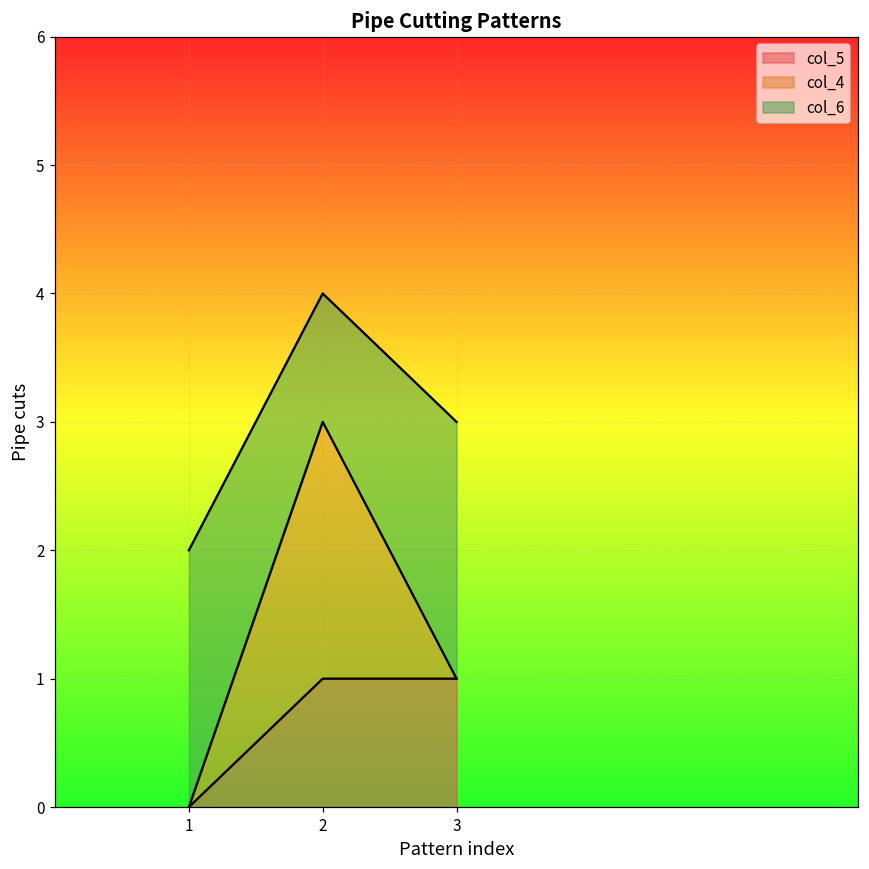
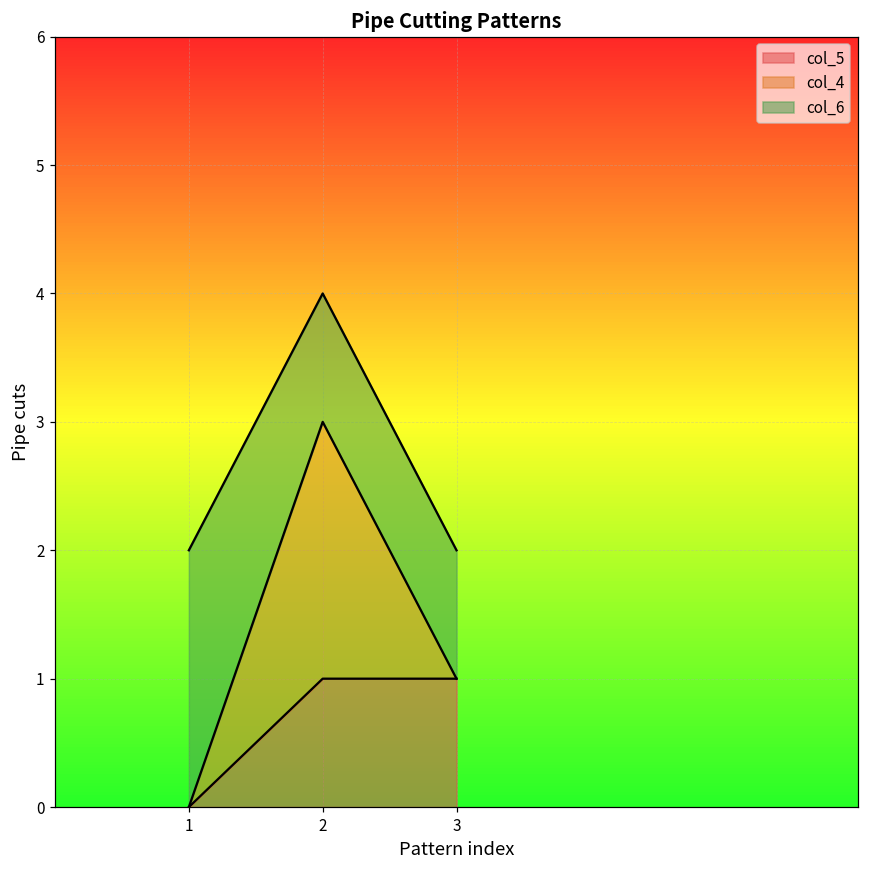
  {
    "col_6": {
      "1": 2,
      "2": 1,
-     "3": 2
+     "3": 1
    }
  }
